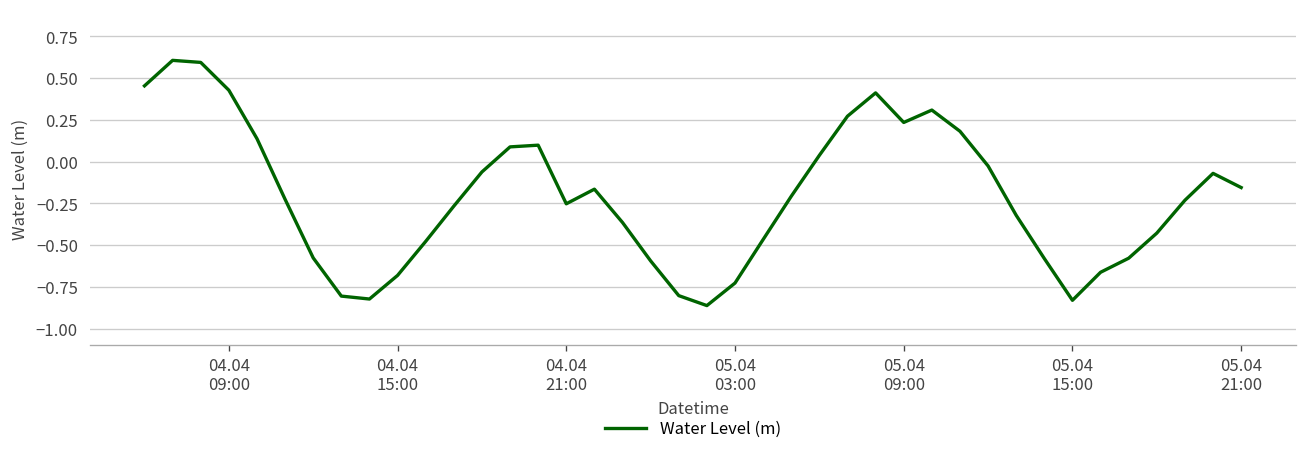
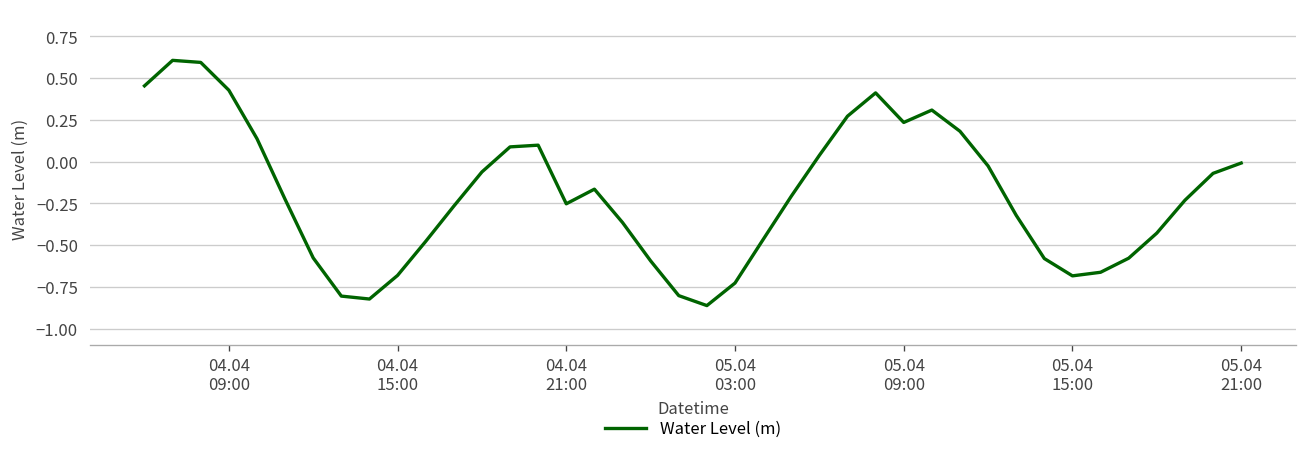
  {
    "04.04 09:00": 0.43,
    "04.04 15:00": -0.68,
    "04.04 21:00": -0.25,
    "05.04 03:00": -0.73,
    "05.04 09:00": 0.23,
-   "05.04 15:00": -0.83,
-   "05.04 21:00": -0.15
+   "05.04 15:00": -0.68,
+   "05.04 21:00": -0.01
  }
